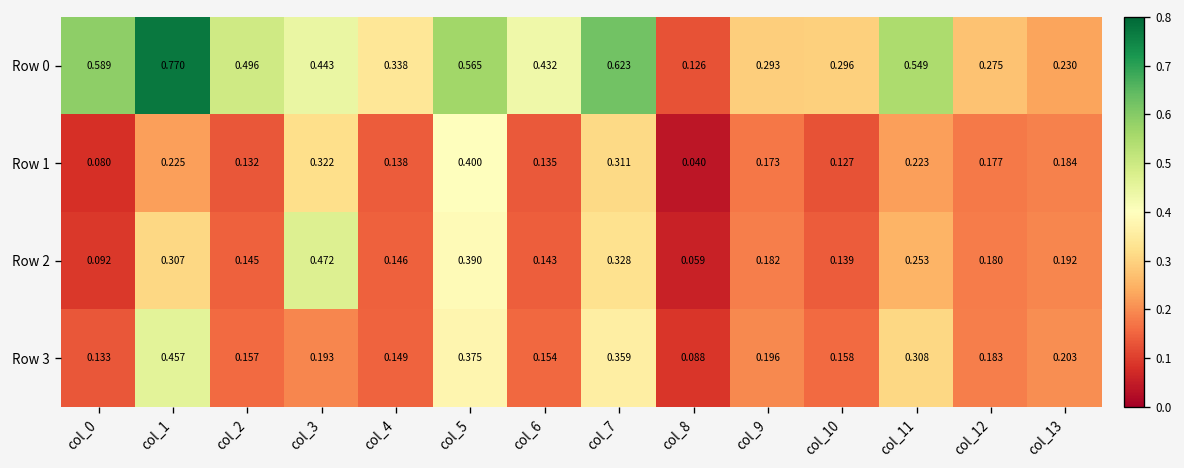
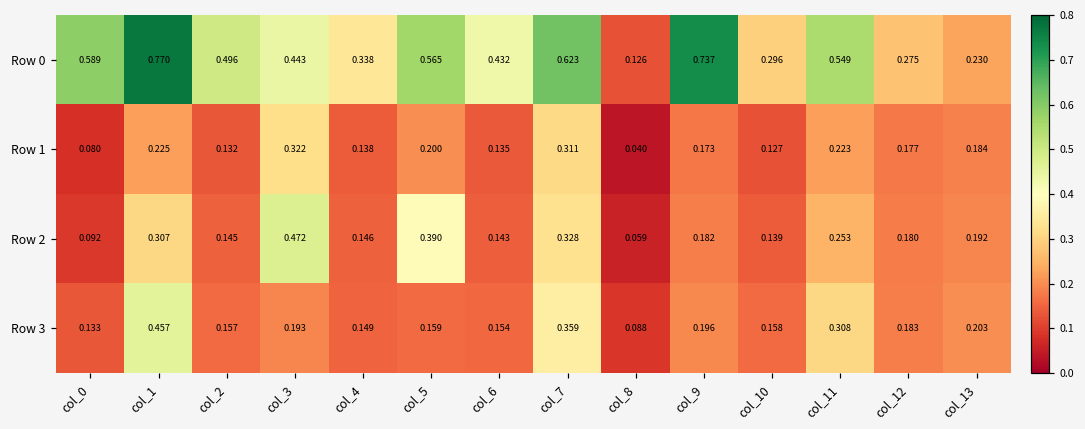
  {
    "Row 0": {
      "col_0": 0.589,
      "col_1": 0.770,
      "col_2": 0.496,
      "col_3": 0.443,
      "col_4": 0.338,
      "col_5": 0.565,
      "col_6": 0.432,
      "col_7": 0.623,
      "col_8": 0.126,
-     "col_9": 0.293,
+     "col_9": 0.737,
      "col_10": 0.296,
      "col_11": 0.549,
      "col_12": 0.275,
      "col_13": 0.230
    },
    "Row 1": {
      "col_0": 0.080,
      "col_1": 0.225,
      "col_2": 0.132,
      "col_3": 0.322,
      "col_4": 0.138,
-     "col_5": 0.400,
+     "col_5": 0.200,
      "col_6": 0.135,
      "col_7": 0.311,
      "col_8": 0.040,
      "col_9": 0.173,
      "col_10": 0.127,
      "col_11": 0.223,
      "col_12": 0.177,
      "col_13": 0.184
    },
    "Row 2": {
      "col_0": 0.092,
      "col_1": 0.307,
      "col_2": 0.145,
      "col_3": 0.472,
      "col_4": 0.146,
      "col_5": 0.390,
      "col_6": 0.143,
      "col_7": 0.328,
      "col_8": 0.059,
      "col_9": 0.182,
      "col_10": 0.139,
      "col_11": 0.253,
      "col_12": 0.180,
      "col_13": 0.192
    },
    "Row 3": {
      "col_0": 0.133,
      "col_1": 0.457,
      "col_2": 0.157,
      "col_3": 0.193,
      "col_4": 0.149,
-     "col_5": 0.375,
+     "col_5": 0.159,
      "col_6": 0.154,
      "col_7": 0.359,
      "col_8": 0.088,
      "col_9": 0.196,
      "col_10": 0.158,
      "col_11": 0.308,
      "col_12": 0.183,
      "col_13": 0.203
    }
  }
